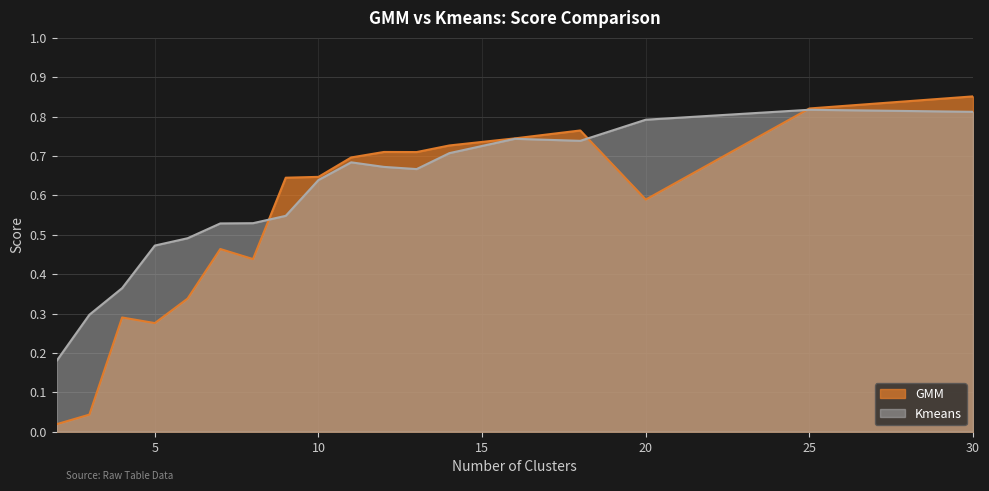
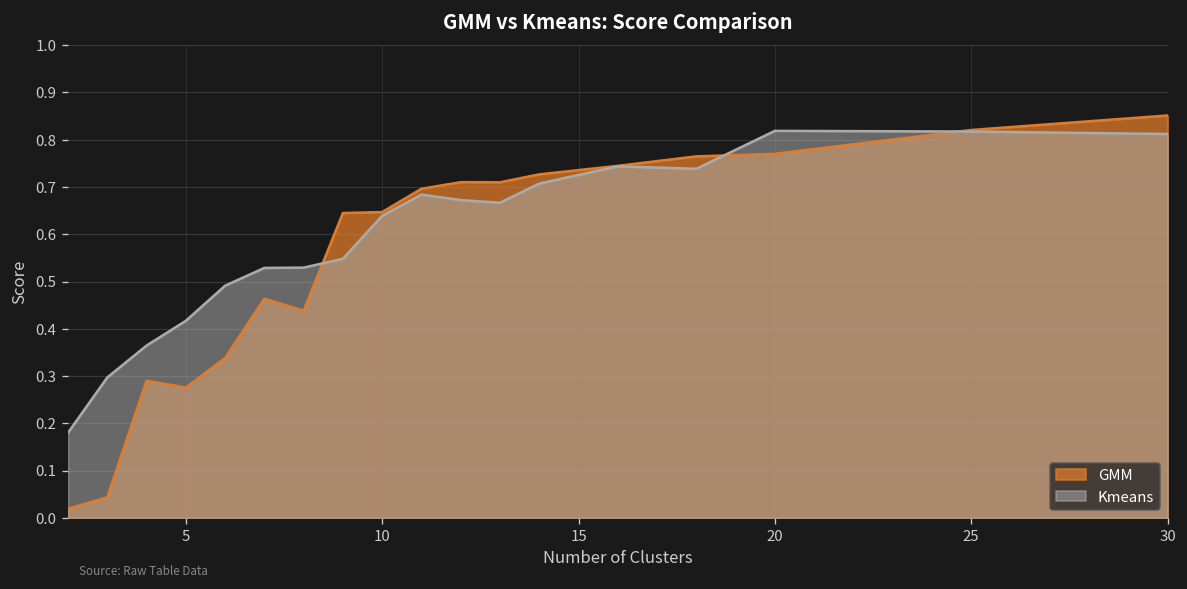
  {
    "GMM": {
      "5": 0.28,
      "10": 0.65,
-     "20": 0.59,
+     "20": 0.77,
      "30": 0.85
    },
    "Kmeans": {
-     "5": 0.47,
+     "5": 0.42,
      "10": 0.64,
-     "20": 0.79,
+     "20": 0.82,
      "30": 0.81
    }
  }
